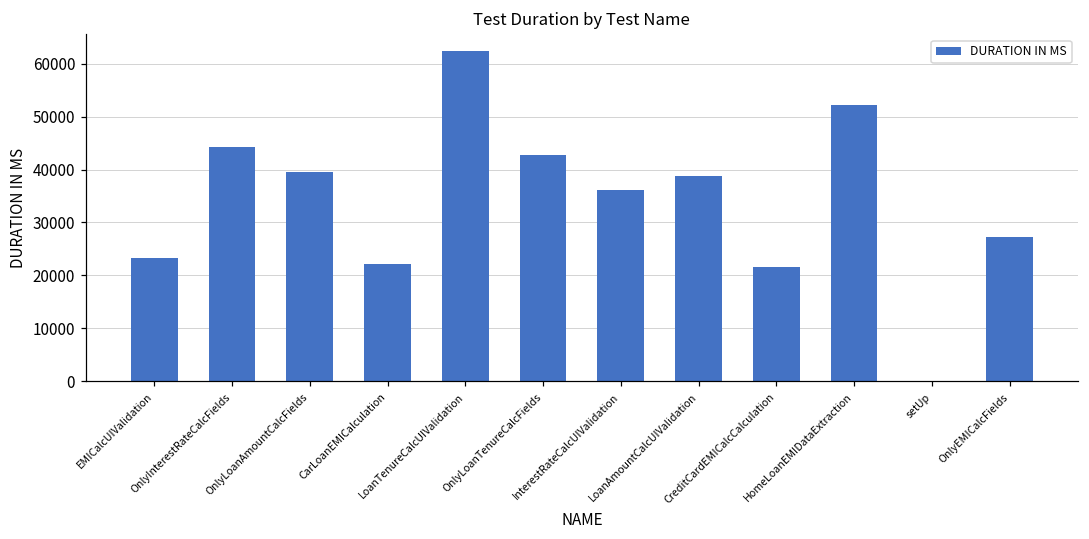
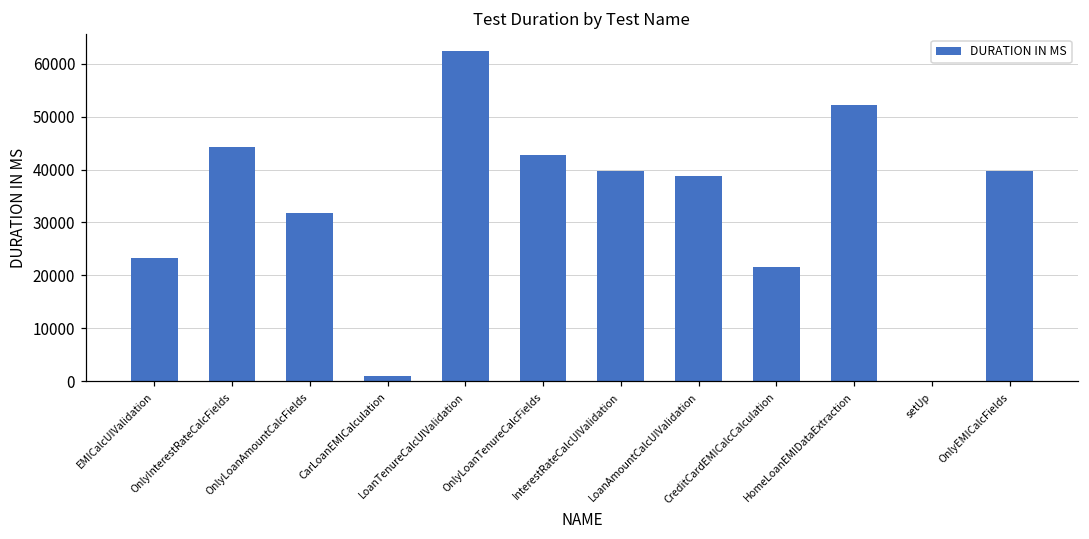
  {
    "EMICalcUIValidation": 23000,
    "OnlyInterestRateCalcFields": 44000,
-   "OnlyLoanAmountCalcFields": 40000,
-   "CarLoanEMICalculation": 22000,
+   "OnlyLoanAmountCalcFields": 32000,
+   "CarLoanEMICalculation": 1000,
    "LoanTenureCalcUIValidation": 62000,
    "OnlyLoanTenureCalcFields": 43000,
-   "InterestRateCalcUIValidation": 36000,
+   "InterestRateCalcUIValidation": 40000,
    "LoanAmountCalcUIValidation": 39000,
    "CreditCardEMICalcCalculation": 22000,
    "HomeLoanEMIDataExtraction": 52000,
-   "OnlyEMICalcFields": 27000
+   "OnlyEMICalcFields": 40000
  }
